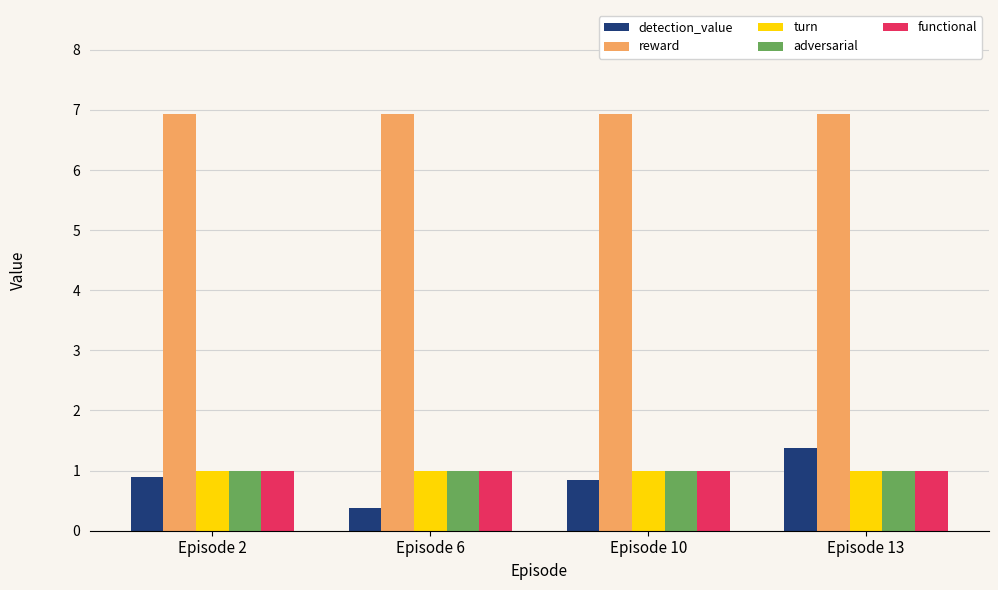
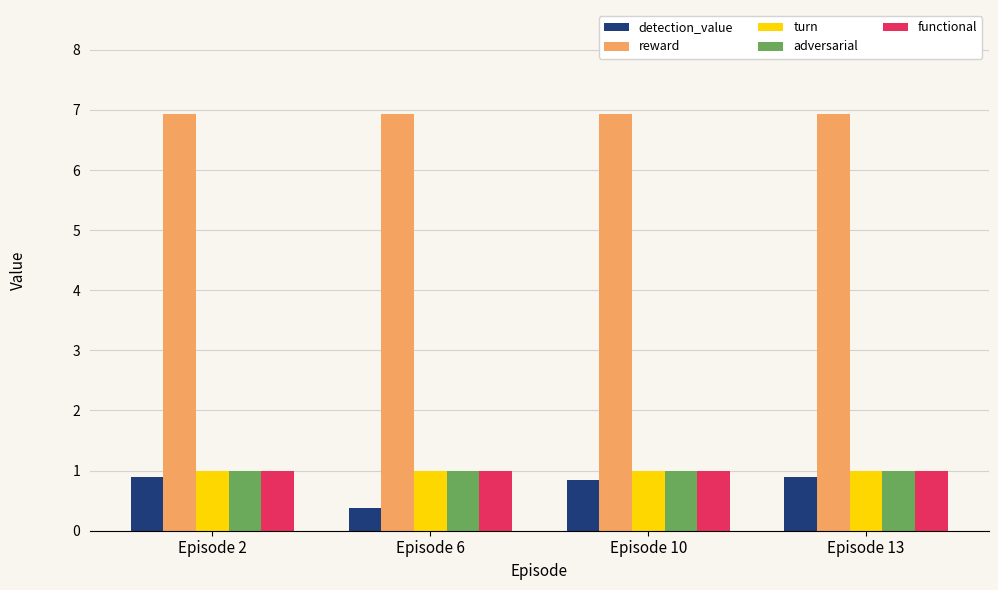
  {
    "detection_value": {
      "Episode 2": 0.9,
      "Episode 6": 0.4,
      "Episode 10": 0.8,
-     "Episode 13": 1.4
+     "Episode 13": 0.9
    },
    "reward": {
      "Episode 2": 6.9,
      "Episode 6": 6.9,
      "Episode 10": 6.9,
      "Episode 13": 6.9
    },
    "turn": {
      "Episode 2": 1.0,
      "Episode 6": 1.0,
      "Episode 10": 1.0,
      "Episode 13": 1.0
    },
    "adversarial": {
      "Episode 2": 1.0,
      "Episode 6": 1.0,
      "Episode 10": 1.0,
      "Episode 13": 1.0
    },
    "functional": {
      "Episode 2": 1.0,
      "Episode 6": 1.0,
      "Episode 10": 1.0,
      "Episode 13": 1.0
    }
  }
